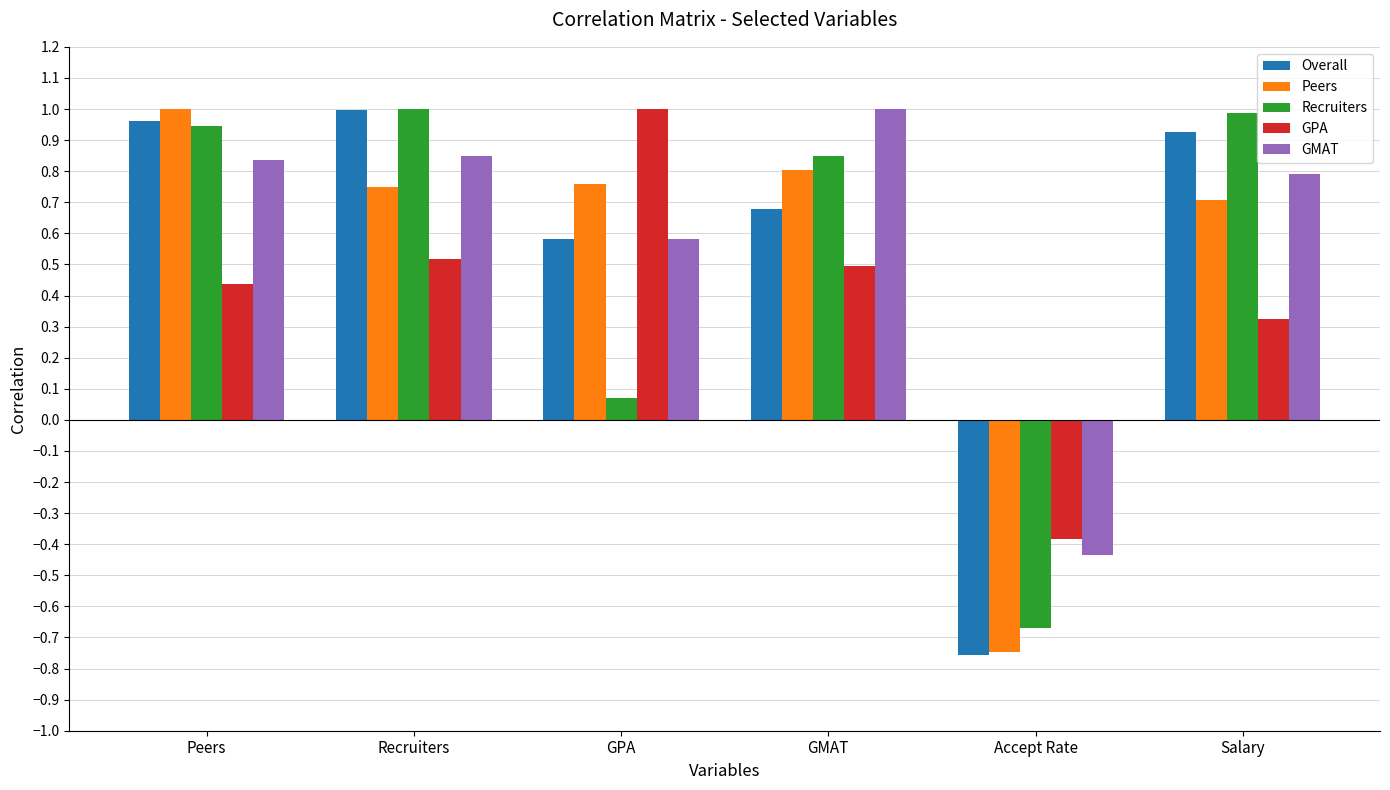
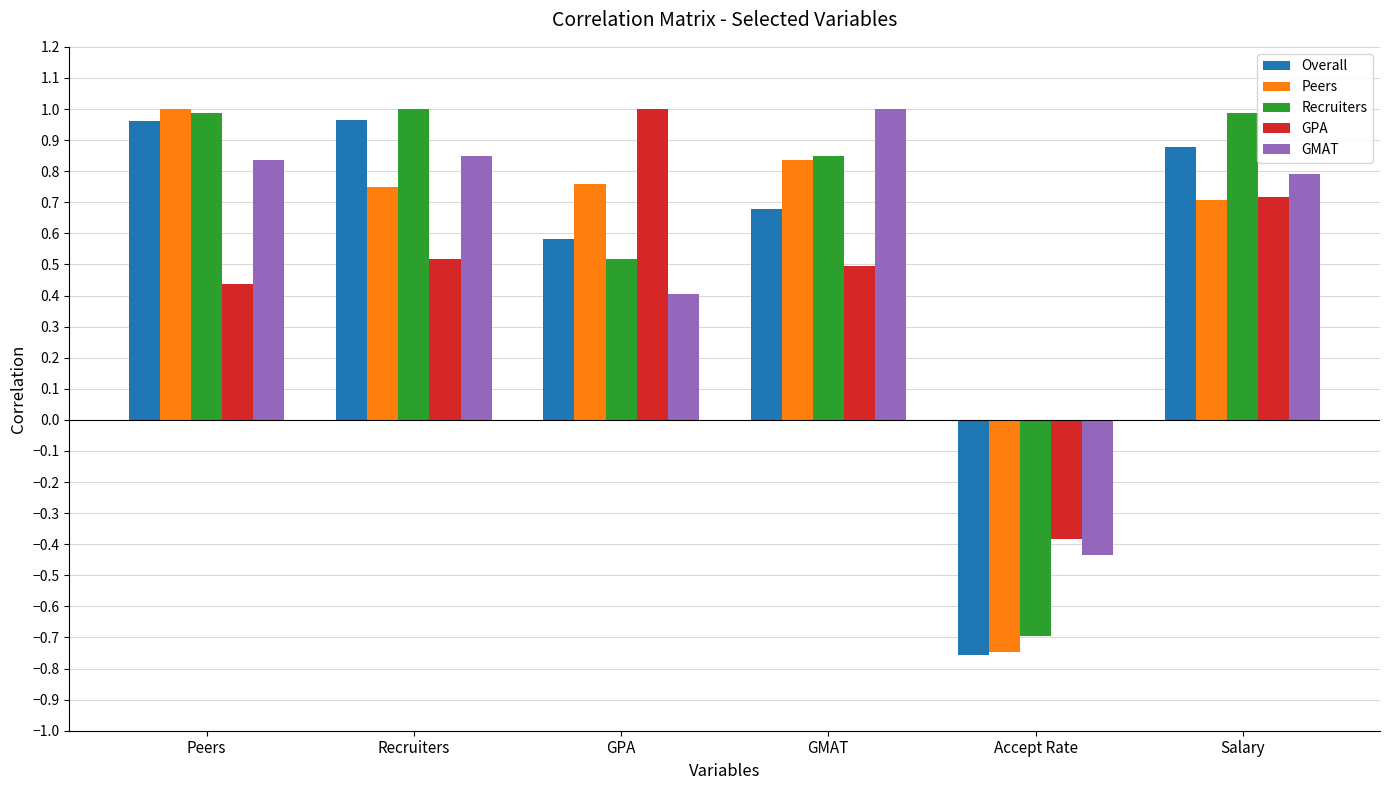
  {
    "Overall": {
      "Peers": 0.96,
-     "Recruiters": 1.00,
+     "Recruiters": 0.96,
      "GPA": 0.58,
      "GMAT": 0.68,
      "Accept Rate": -0.76,
-     "Salary": 0.93
+     "Salary": 0.88
    },
    "Peers": {
      "Peers": 1.00,
      "Recruiters": 0.75,
      "GPA": 0.76,
-     "GMAT": 0.80,
+     "GMAT": 0.84,
      "Accept Rate": -0.75,
      "Salary": 0.71
    },
    "Recruiters": {
-     "Peers": 0.94,
+     "Peers": 0.99,
      "Recruiters": 1.00,
-     "GPA": 0.07,
+     "GPA": 0.52,
      "GMAT": 0.85,
-     "Accept Rate": -0.67,
+     "Accept Rate": -0.69,
      "Salary": 0.99
    },
    "GPA": {
      "Peers": 0.44,
      "Recruiters": 0.52,
      "GPA": 1.00,
      "GMAT": 0.50,
      "Accept Rate": -0.38,
-     "Salary": 0.32
+     "Salary": 0.72
    },
    "GMAT": {
      "Peers": 0.84,
      "Recruiters": 0.85,
-     "GPA": 0.58,
+     "GPA": 0.41,
      "GMAT": 1.00,
      "Accept Rate": -0.44,
      "Salary": 0.79
    }
  }
